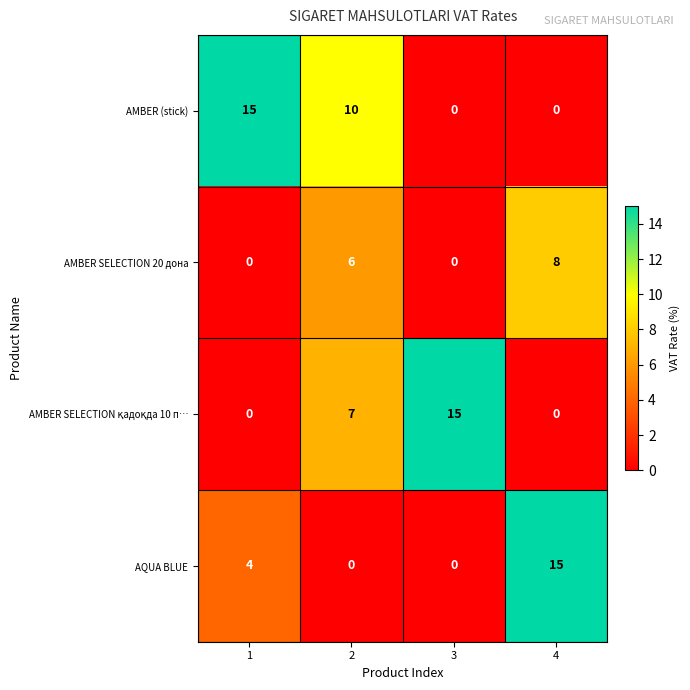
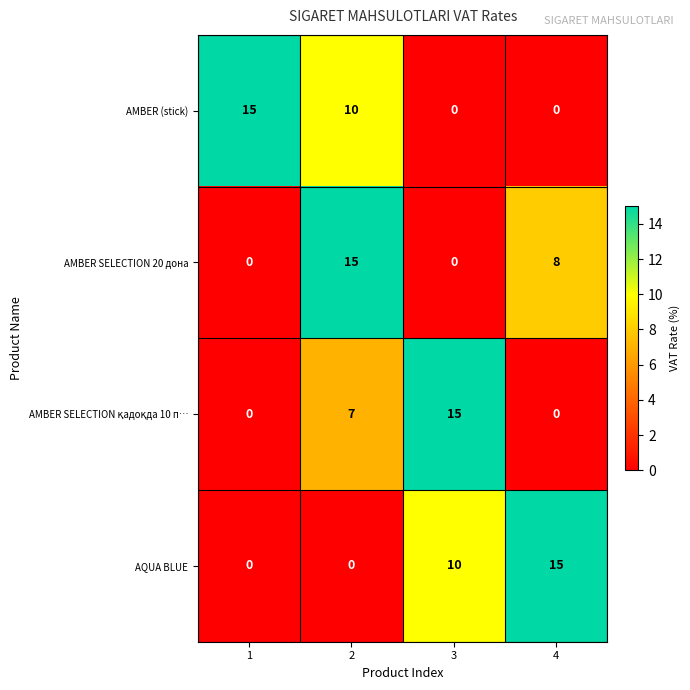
  {
    "AMBER (stick)": {
      "1": 15,
      "2": 10,
      "3": 0,
      "4": 0
    },
    "AMBER SELECTION 20 дона": {
      "1": 0,
-     "2": 6,
+     "2": 15,
      "3": 0,
      "4": 8
    },
    "AMBER SELECTION қадоқда 10 п…": {
      "1": 0,
      "2": 7,
      "3": 15,
      "4": 0
    },
    "AQUA BLUE": {
-     "1": 4,
+     "1": 0,
      "2": 0,
-     "3": 0,
+     "3": 10,
      "4": 15
    }
  }
